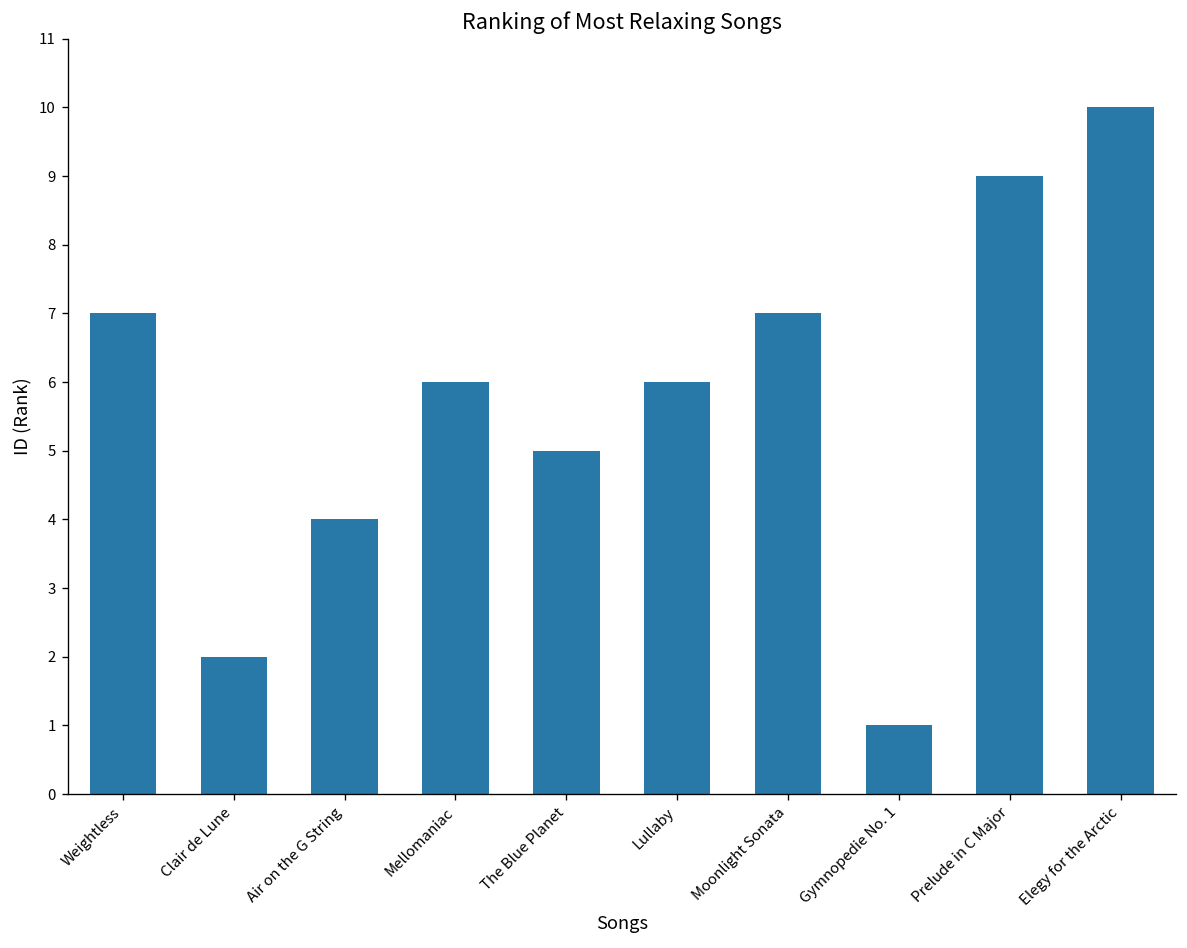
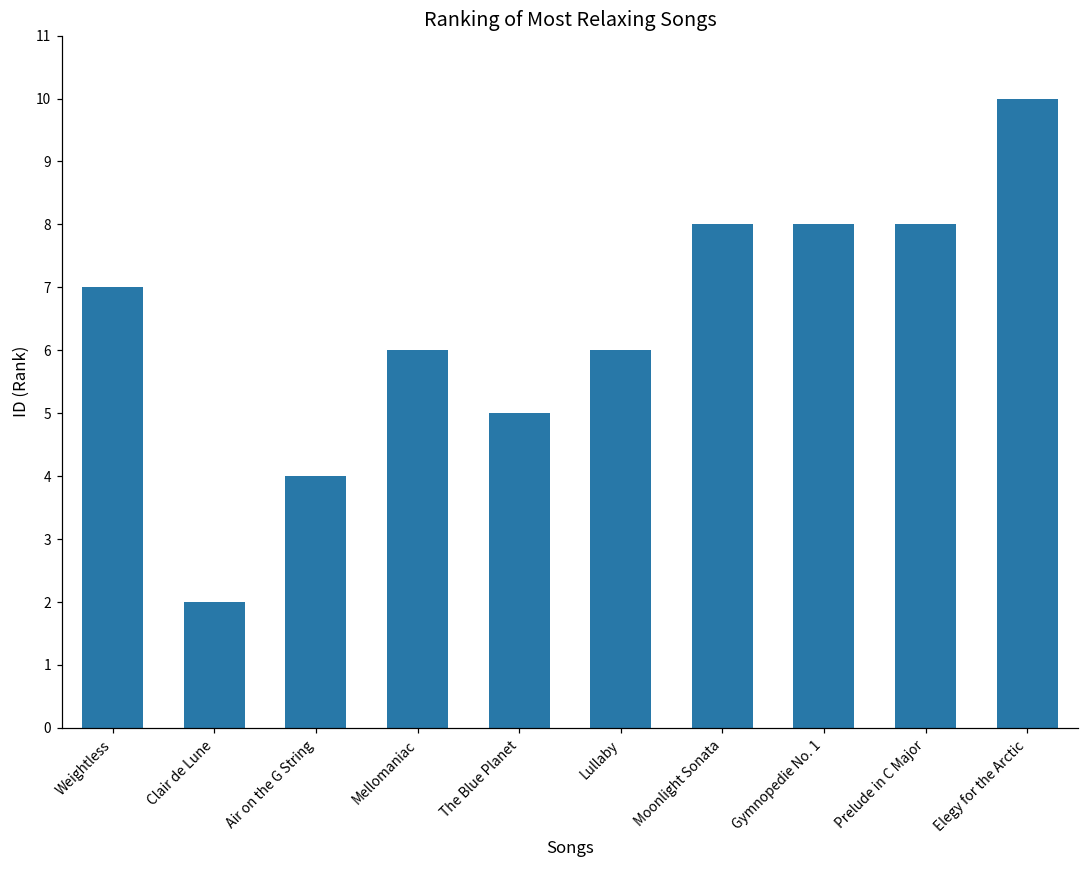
  {
    "Weightless": 7,
    "Clair de Lune": 2,
    "Air on the G String": 4,
    "Mellomaniac": 6,
    "The Blue Planet": 5,
    "Lullaby": 6,
-   "Moonlight Sonata": 7,
-   "Gymnopedie No. 1": 1,
-   "Prelude in C Major": 9,
+   "Moonlight Sonata": 8,
+   "Gymnopedie No. 1": 8,
+   "Prelude in C Major": 8,
    "Elegy for the Arctic": 10
  }
